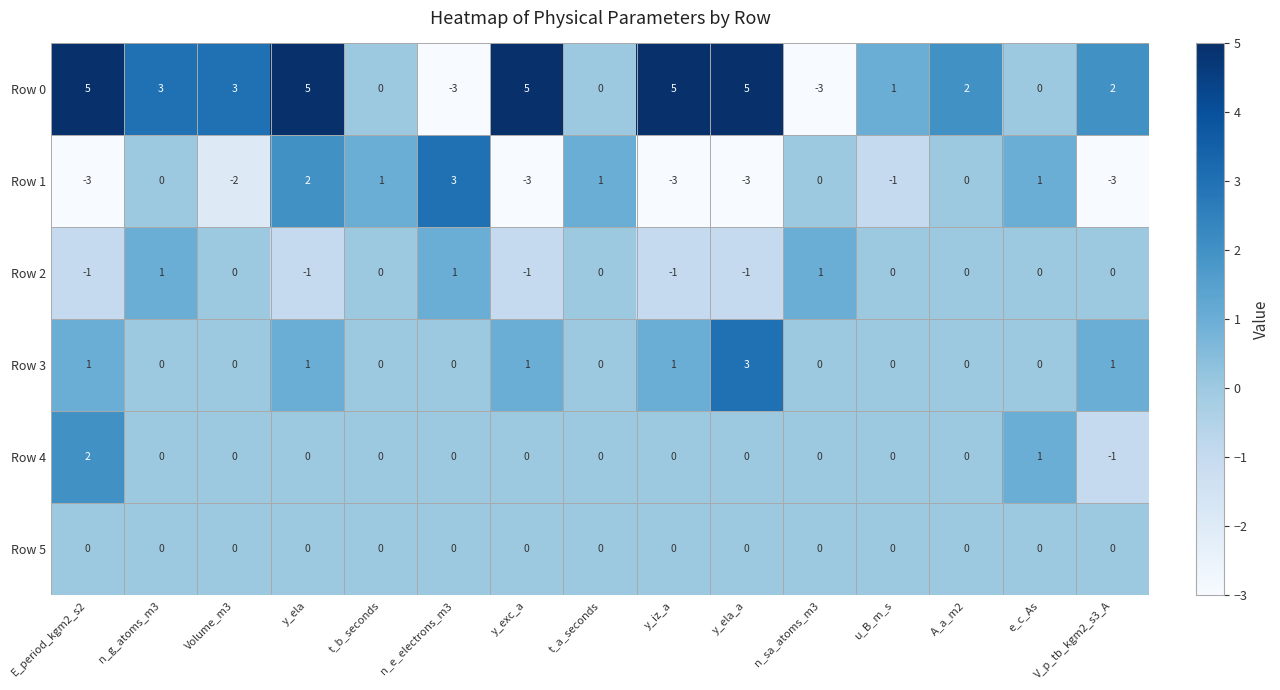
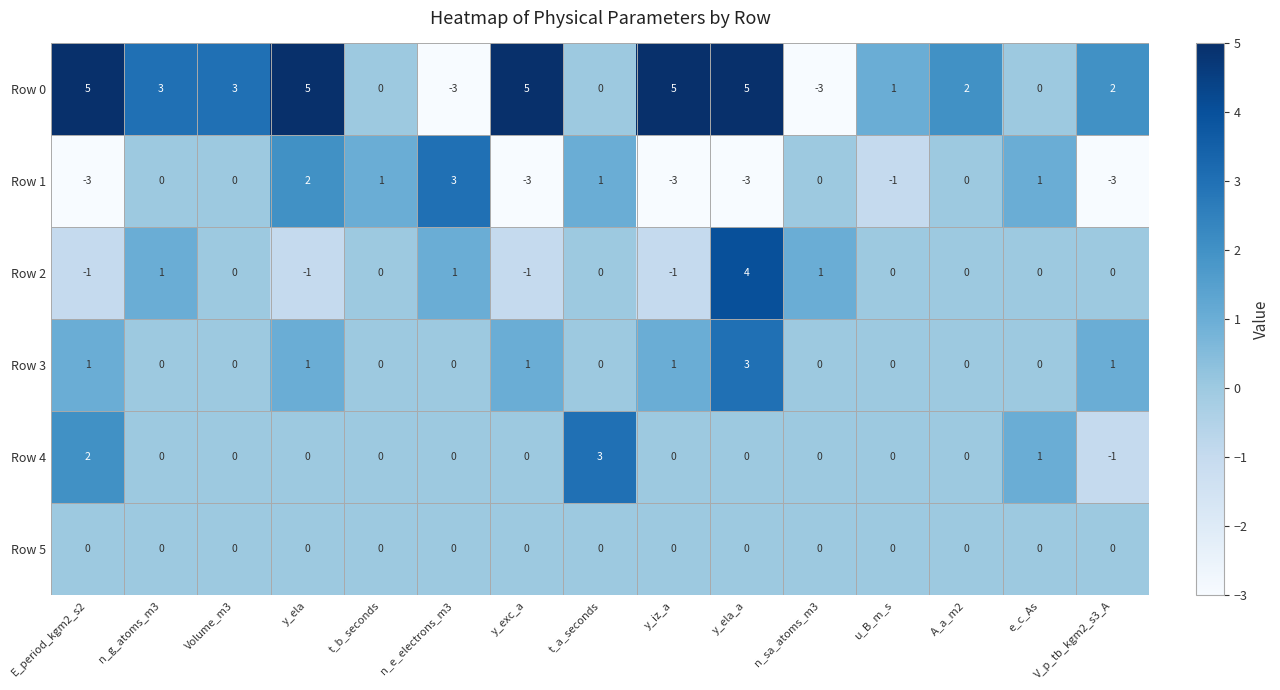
  {
    "Row 0": {
      "E_period_kgm2_s2": 5,
      "n_g_atoms_m3": 3,
      "Volume_m3": 3,
      "y_ela": 5,
      "t_b_seconds": 0,
      "n_e_electrons_m3": -3,
      "y_exc_a": 5,
      "t_a_seconds": 0,
      "y_iz_a": 5,
      "y_ela_a": 5,
      "n_sa_atoms_m3": -3,
      "u_B_m_s": 1,
      "A_a_m2": 2,
      "e_c_As": 0,
      "V_p_tb_kgm2_s3_A": 2
    },
    "Row 1": {
      "E_period_kgm2_s2": -3,
      "n_g_atoms_m3": 0,
-     "Volume_m3": -2,
+     "Volume_m3": 0,
      "y_ela": 2,
      "t_b_seconds": 1,
      "n_e_electrons_m3": 3,
      "y_exc_a": -3,
      "t_a_seconds": 1,
      "y_iz_a": -3,
      "y_ela_a": -3,
      "n_sa_atoms_m3": 0,
      "u_B_m_s": -1,
      "A_a_m2": 0,
      "e_c_As": 1,
      "V_p_tb_kgm2_s3_A": -3
    },
    "Row 2": {
      "E_period_kgm2_s2": -1,
      "n_g_atoms_m3": 1,
      "Volume_m3": 0,
      "y_ela": -1,
      "t_b_seconds": 0,
      "n_e_electrons_m3": 1,
      "y_exc_a": -1,
      "t_a_seconds": 0,
      "y_iz_a": -1,
-     "y_ela_a": -1,
+     "y_ela_a": 4,
      "n_sa_atoms_m3": 1,
      "u_B_m_s": 0,
      "A_a_m2": 0,
      "e_c_As": 0,
      "V_p_tb_kgm2_s3_A": 0
    },
    "Row 3": {
      "E_period_kgm2_s2": 1,
      "n_g_atoms_m3": 0,
      "Volume_m3": 0,
      "y_ela": 1,
      "t_b_seconds": 0,
      "n_e_electrons_m3": 0,
      "y_exc_a": 1,
      "t_a_seconds": 0,
      "y_iz_a": 1,
      "y_ela_a": 3,
      "n_sa_atoms_m3": 0,
      "u_B_m_s": 0,
      "A_a_m2": 0,
      "e_c_As": 0,
      "V_p_tb_kgm2_s3_A": 1
    },
    "Row 4": {
      "E_period_kgm2_s2": 2,
      "n_g_atoms_m3": 0,
      "Volume_m3": 0,
      "y_ela": 0,
      "t_b_seconds": 0,
      "n_e_electrons_m3": 0,
      "y_exc_a": 0,
-     "t_a_seconds": 0,
+     "t_a_seconds": 3,
      "y_iz_a": 0,
      "y_ela_a": 0,
      "n_sa_atoms_m3": 0,
      "u_B_m_s": 0,
      "A_a_m2": 0,
      "e_c_As": 1,
      "V_p_tb_kgm2_s3_A": -1
    },
    "Row 5": {
      "E_period_kgm2_s2": 0,
      "n_g_atoms_m3": 0,
      "Volume_m3": 0,
      "y_ela": 0,
      "t_b_seconds": 0,
      "n_e_electrons_m3": 0,
      "y_exc_a": 0,
      "t_a_seconds": 0,
      "y_iz_a": 0,
      "y_ela_a": 0,
      "n_sa_atoms_m3": 0,
      "u_B_m_s": 0,
      "A_a_m2": 0,
      "e_c_As": 0,
      "V_p_tb_kgm2_s3_A": 0
    }
  }
